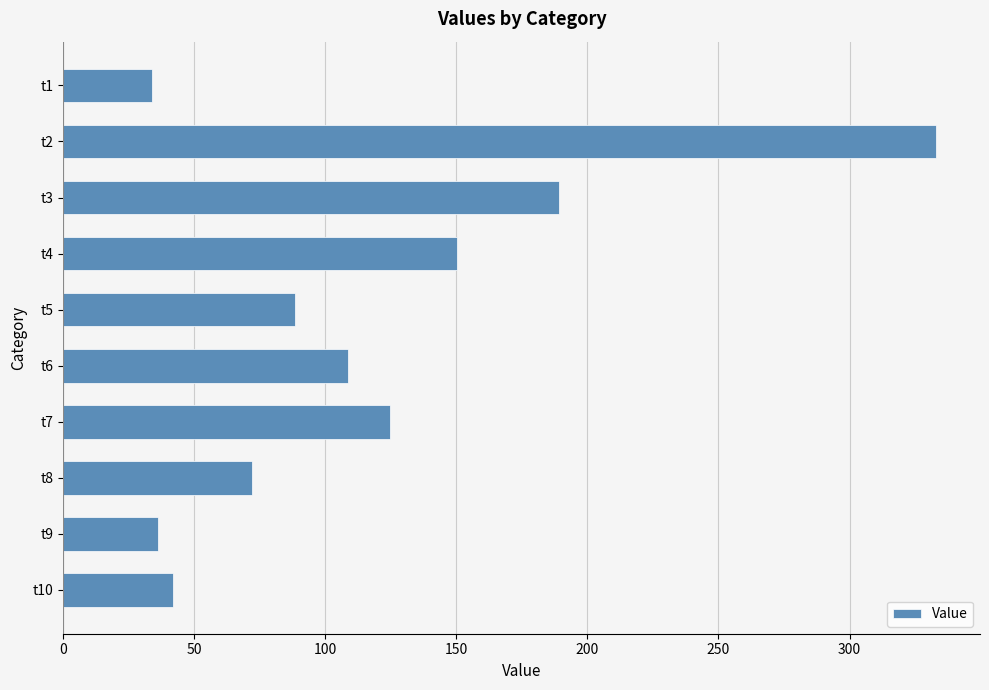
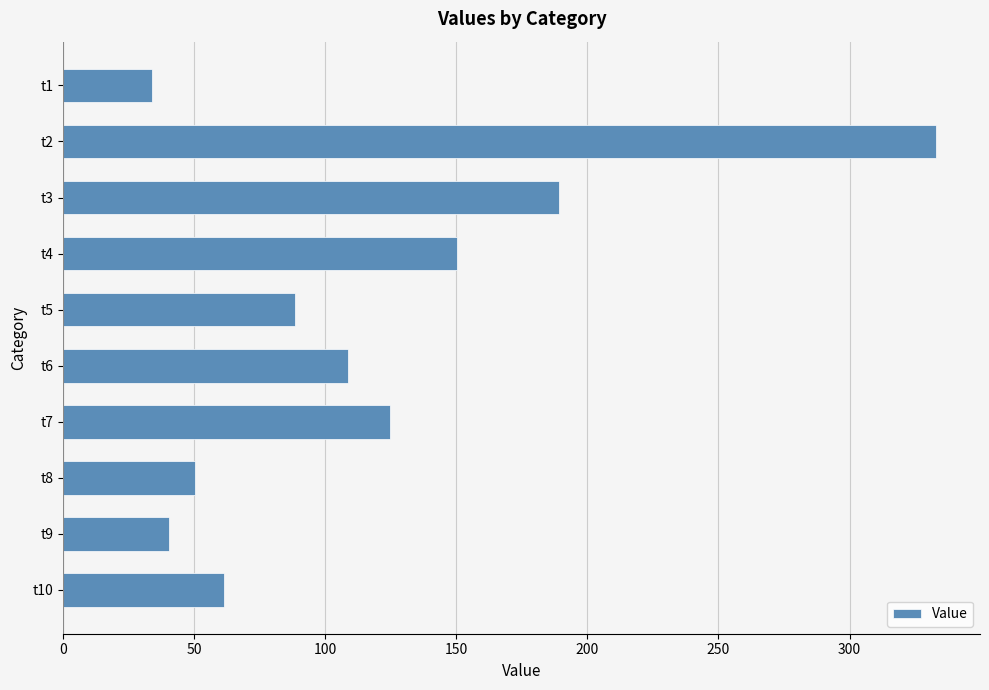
  {
    "t1": 34,
    "t2": 333,
    "t3": 189,
    "t4": 150,
    "t5": 88,
    "t6": 109,
    "t7": 125,
-   "t8": 72,
-   "t9": 36,
-   "t10": 42
+   "t8": 50,
+   "t9": 41,
+   "t10": 61
  }
